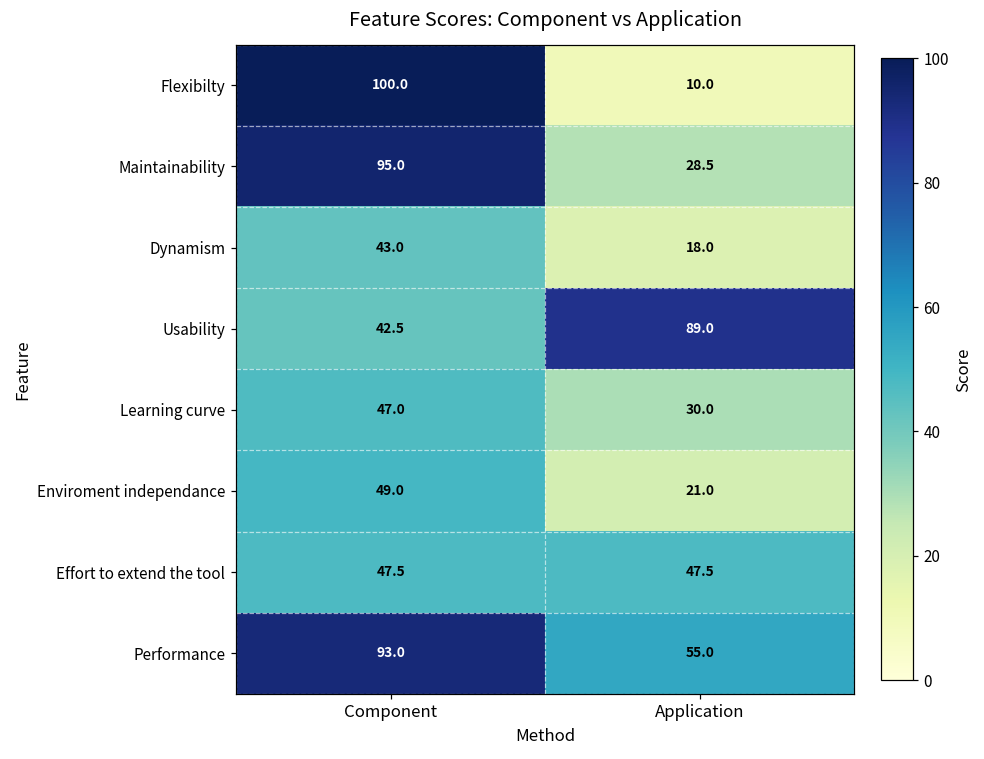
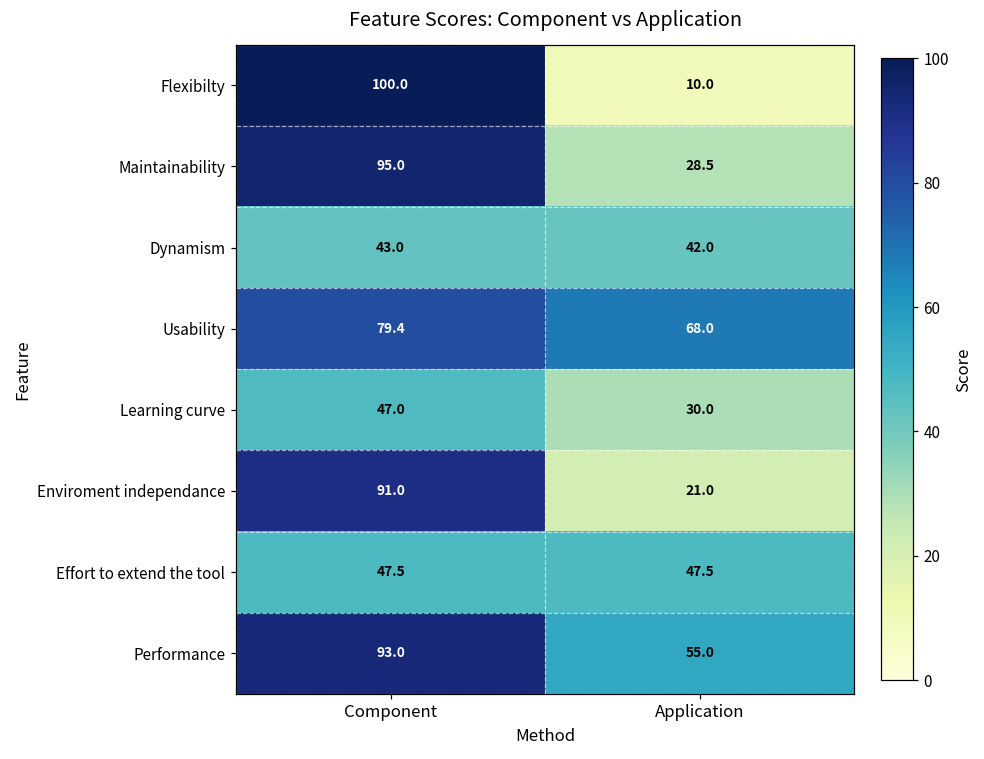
  {
    "Flexibilty": {
      "Component": 100.0,
      "Application": 10.0
    },
    "Maintainability": {
      "Component": 95.0,
      "Application": 28.5
    },
    "Dynamism": {
      "Component": 43.0,
-     "Application": 18.0
+     "Application": 42.0
    },
    "Usability": {
-     "Component": 42.5,
-     "Application": 89.0
+     "Component": 79.4,
+     "Application": 68.0
    },
    "Learning curve": {
      "Component": 47.0,
      "Application": 30.0
    },
    "Enviroment independance": {
-     "Component": 49.0,
+     "Component": 91.0,
      "Application": 21.0
    },
    "Effort to extend the tool": {
      "Component": 47.5,
      "Application": 47.5
    },
    "Performance": {
      "Component": 93.0,
      "Application": 55.0
    }
  }
